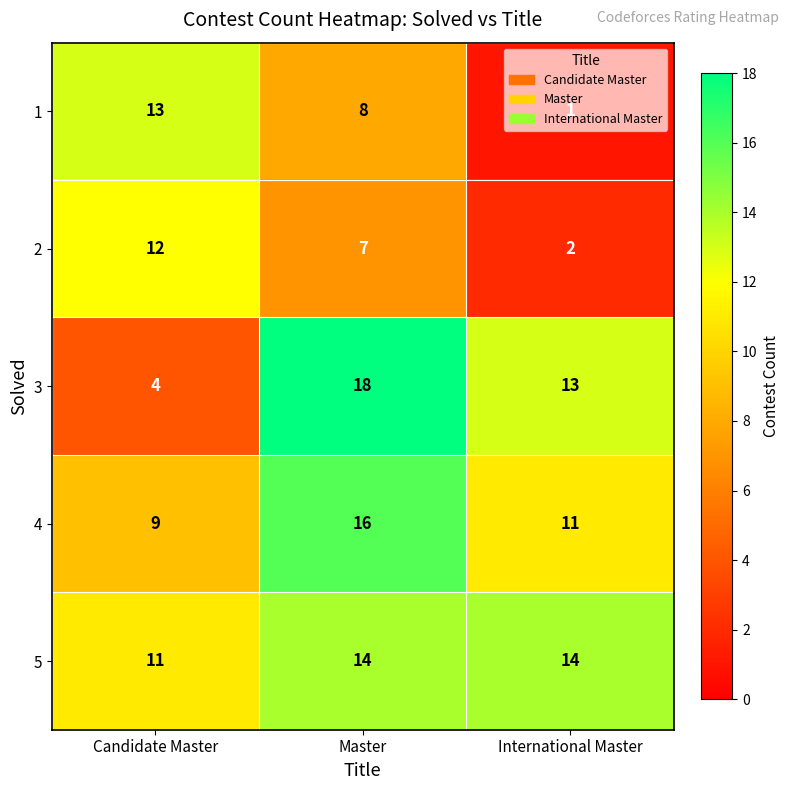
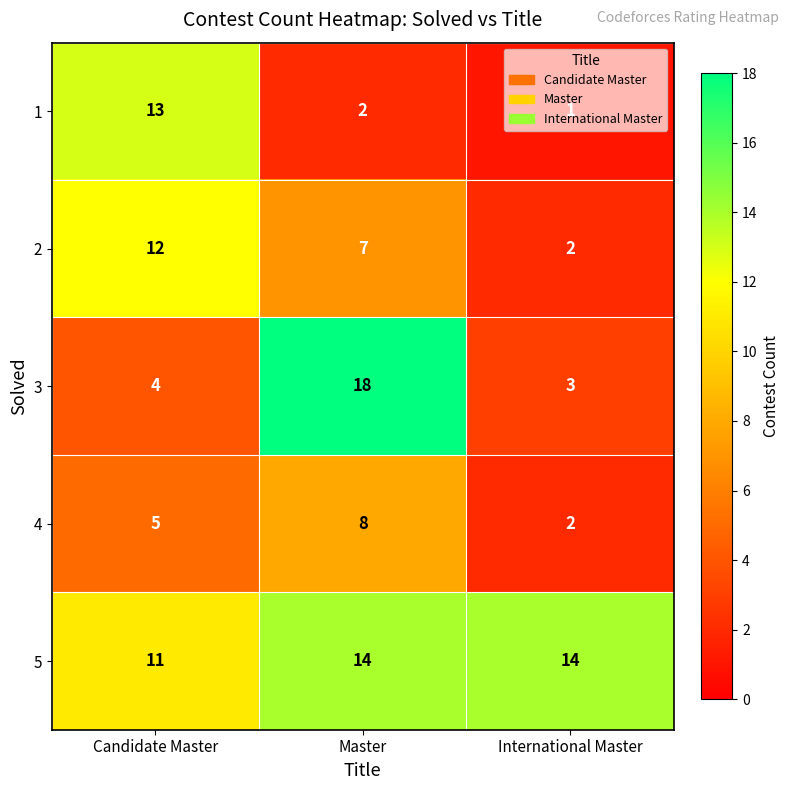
  {
    "1": {
      "Candidate Master": 13,
-     "Master": 8
+     "Master": 2
    },
    "2": {
      "Candidate Master": 12,
      "Master": 7,
      "International Master": 2
    },
    "3": {
      "Candidate Master": 4,
      "Master": 18,
-     "International Master": 13
+     "International Master": 3
    },
    "4": {
-     "Candidate Master": 9,
-     "Master": 16,
-     "International Master": 11
+     "Candidate Master": 5,
+     "Master": 8,
+     "International Master": 2
    },
    "5": {
      "Candidate Master": 11,
      "Master": 14,
      "International Master": 14
    }
  }
